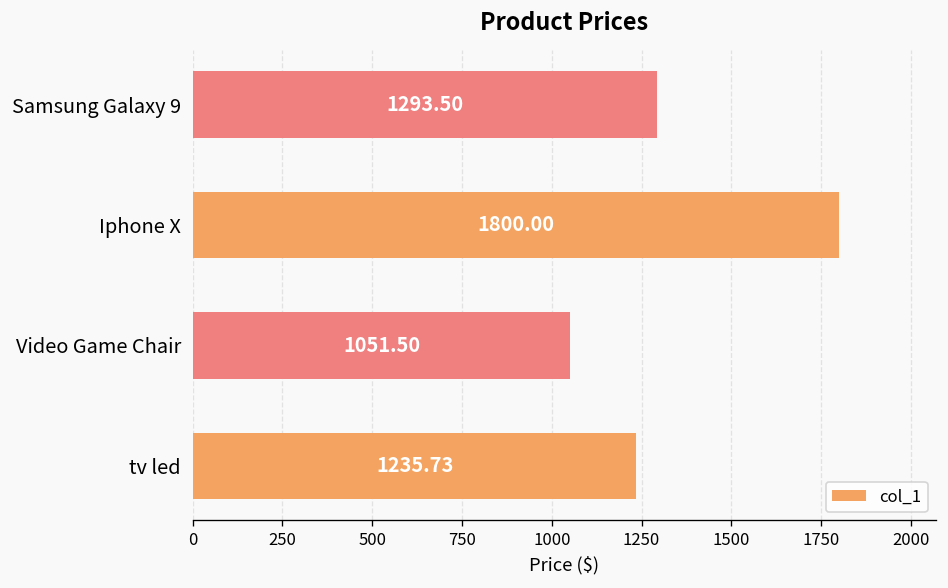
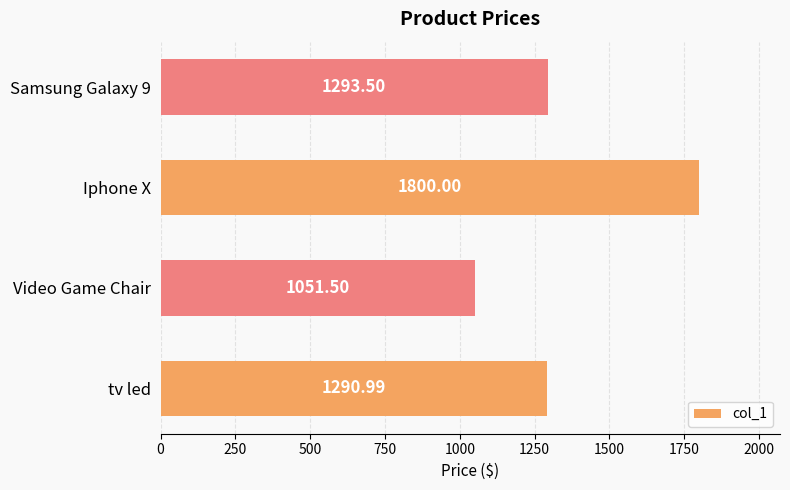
  {
    "Samsung Galaxy 9": 1293.50,
    "Iphone X": 1800.00,
    "Video Game Chair": 1051.50,
-   "tv led": 1235.73
+   "tv led": 1290.99
  }
